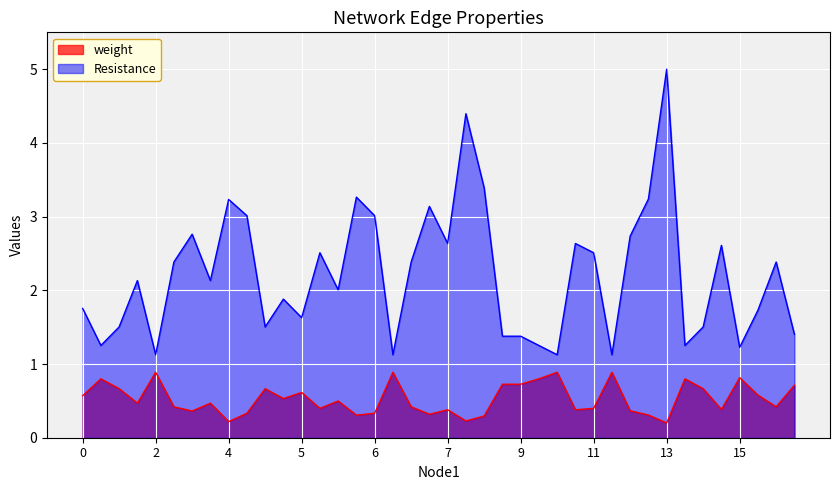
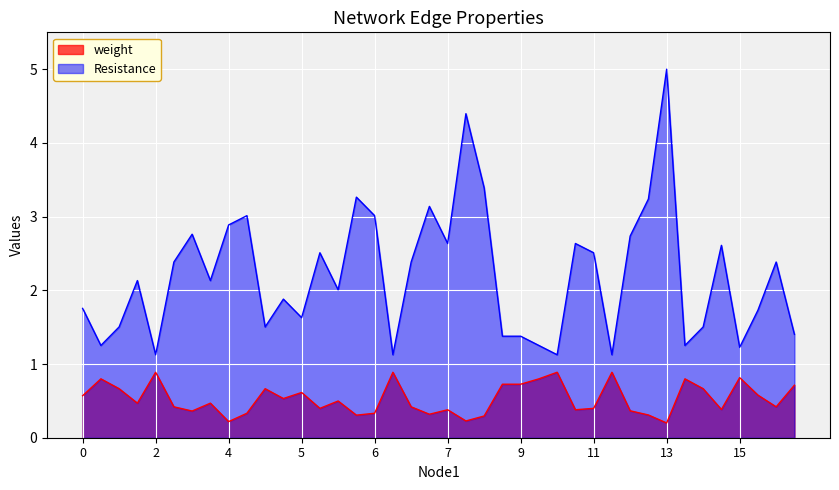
  {
    "weight": {
      "0": 0.6,
      "4": 0.2
    },
    "Resistance": {
      "0": 1.8,
-     "4": 3.2
+     "4": 2.9
    }
  }
